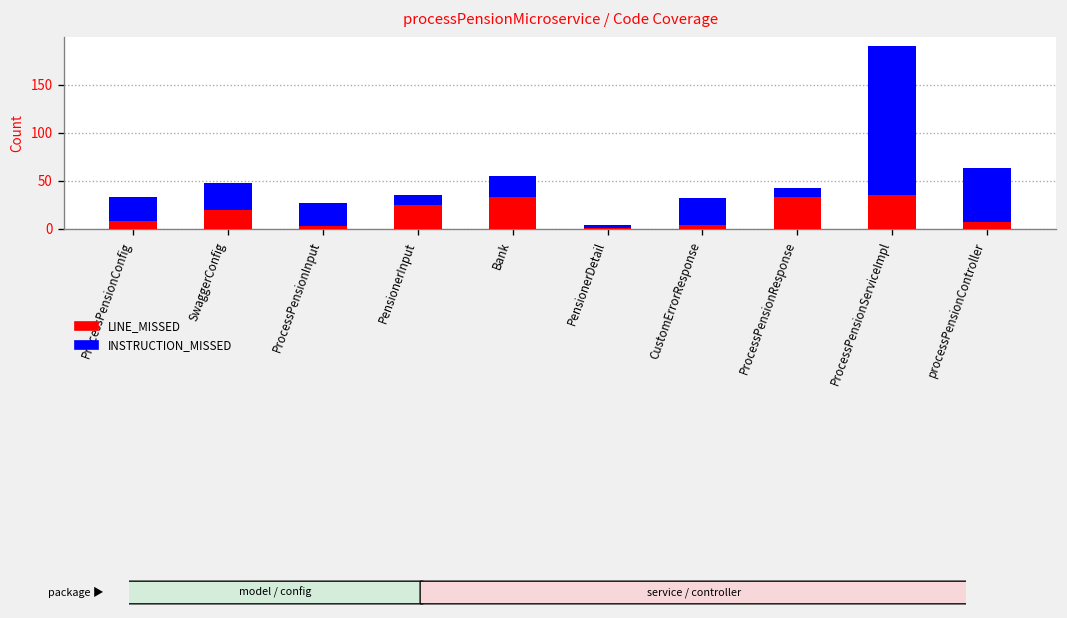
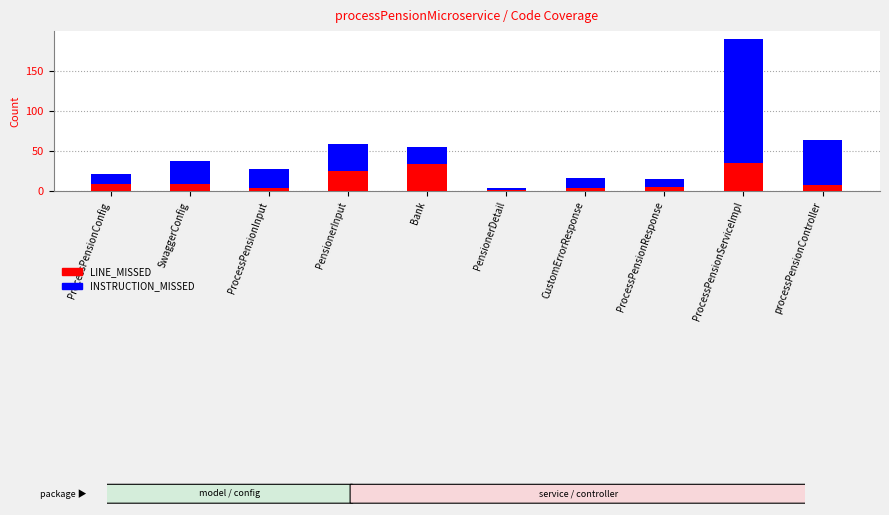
  {
    "LINE_MISSED": {
      "ProcessPensionConfig": 10,
-     "SwaggerConfig": 20,
+     "SwaggerConfig": 10,
      "PensionerInput": 30,
      "Bank": 30,
      "CustomErrorResponse": 0,
-     "ProcessPensionResponse": 30,
+     "ProcessPensionResponse": 10,
      "ProcessPensionServiceImpl": 40,
      "processPensionController": 10
    },
    "INSTRUCTION_MISSED": {
-     "ProcessPensionConfig": 30,
+     "ProcessPensionConfig": 10,
      "SwaggerConfig": 30,
      "ProcessPensionInput": 20,
-     "PensionerInput": 10,
+     "PensionerInput": 30,
      "Bank": 20,
-     "CustomErrorResponse": 30,
+     "CustomErrorResponse": 10,
      "ProcessPensionResponse": 10,
      "ProcessPensionServiceImpl": 160,
      "processPensionController": 60
    }
  }
